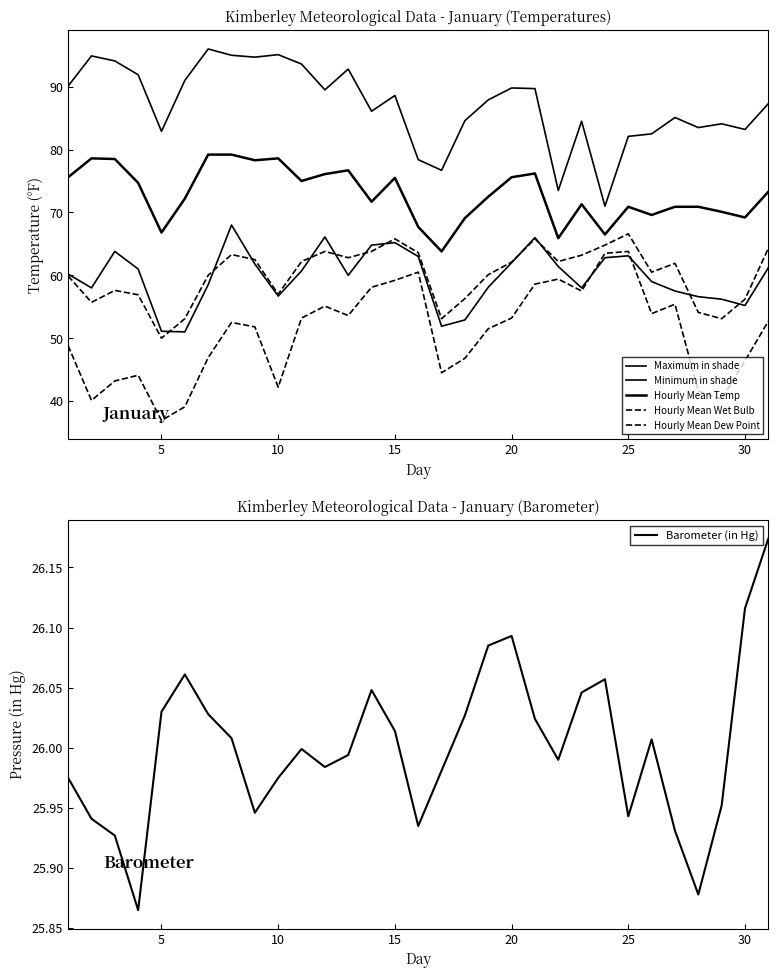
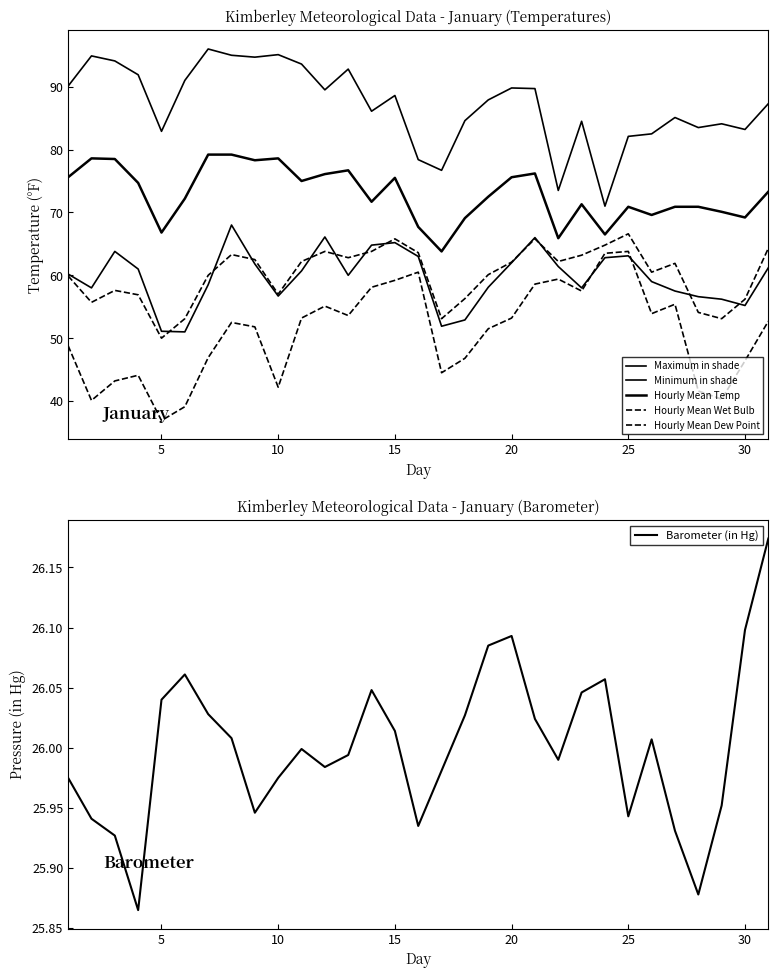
  {
    "Kimberley Meteorological Data - January (Barometer)": {
-     "5": 26.03,
+     "5": 26.04,
      "10": 25.975,
      "15": 26.014,
      "20": 26.093,
      "25": 25.943,
-     "30": 26.116
+     "30": 26.098
    }
  }
